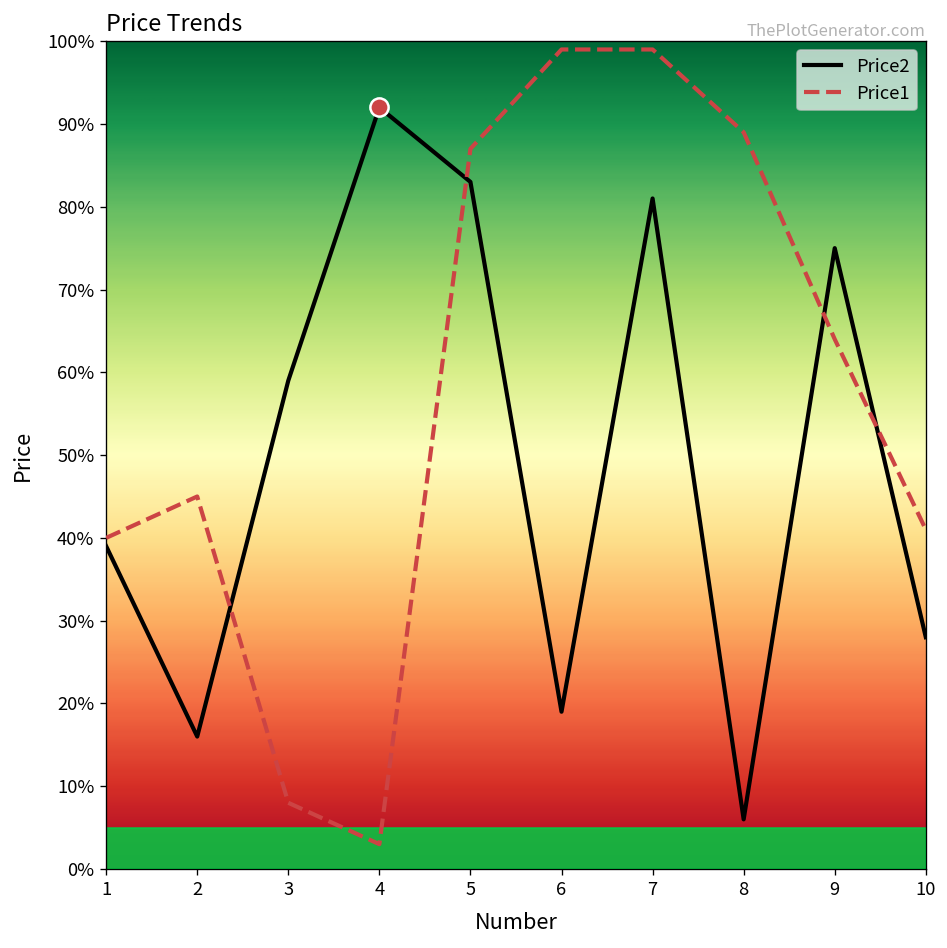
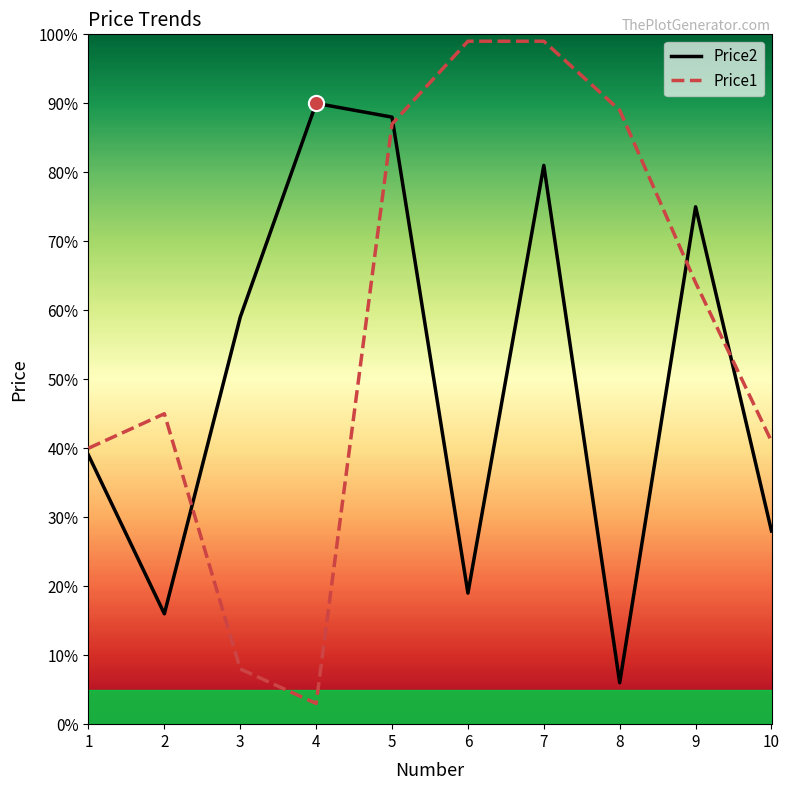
  {
    "Price2": {
      "1": "39%",
      "2": "16%",
      "3": "59%",
-     "4": "92%",
-     "5": "83%",
+     "4": "90%",
+     "5": "88%",
      "6": "19%",
      "7": "81%",
      "8": "6%",
      "9": "75%",
      "10": "28%"
    }
  }
